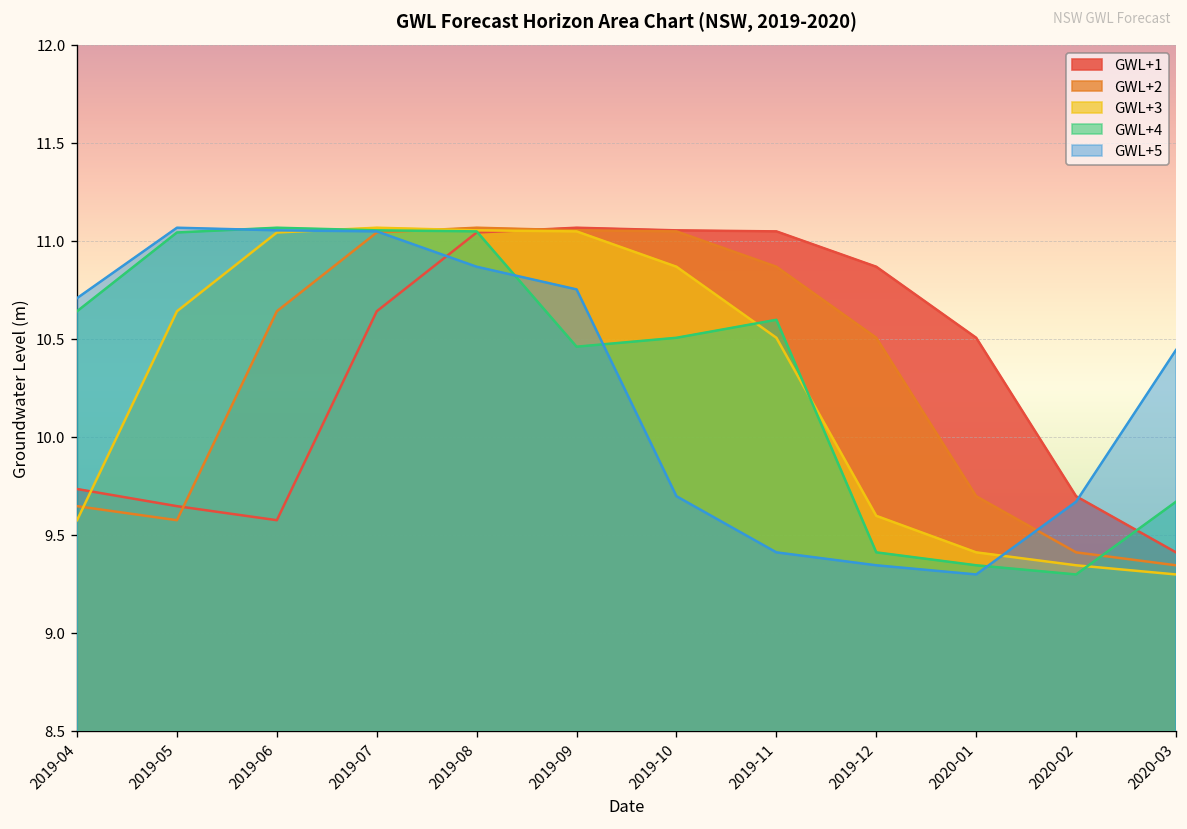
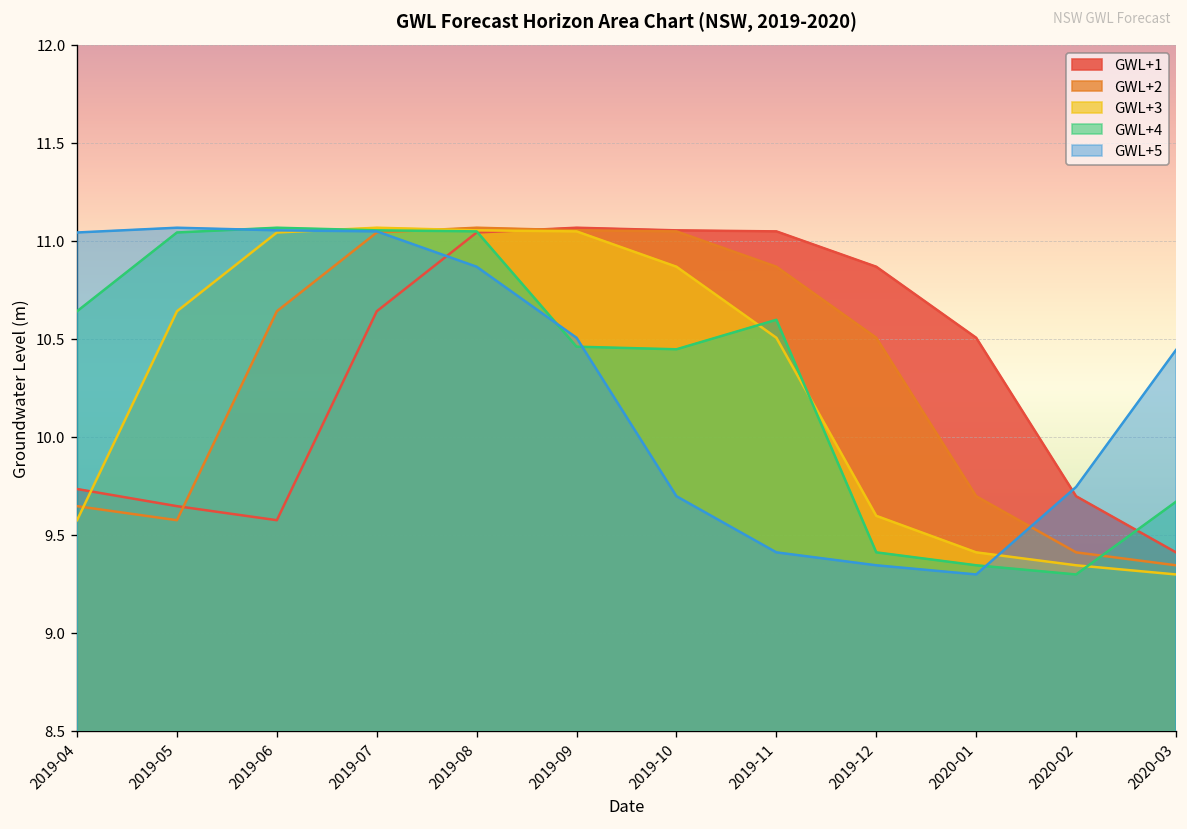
  {
    "GWL+3": {
      "2019-04": 9.58,
      "2019-05": 10.64,
      "2019-10": 10.87,
      "2019-11": 10.51,
      "2019-12": 9.60,
      "2020-01": 9.41,
      "2020-02": 9.35,
      "2020-03": 9.30
    },
    "GWL+4": {
      "2019-04": 10.64,
      "2019-05": 11.05,
      "2019-09": 10.46,
-     "2019-10": 10.51,
+     "2019-10": 10.45,
      "2019-11": 10.60,
      "2019-12": 9.41,
      "2020-01": 9.35,
      "2020-02": 9.30,
      "2020-03": 9.67
    },
    "GWL+5": {
-     "2019-04": 10.71,
+     "2019-04": 11.05,
      "2019-05": 11.07,
      "2019-08": 10.87,
-     "2019-09": 10.76,
+     "2019-09": 10.51,
      "2019-10": 9.70,
      "2019-11": 9.41,
      "2019-12": 9.35,
      "2020-01": 9.30,
-     "2020-02": 9.67,
+     "2020-02": 9.75,
      "2020-03": 10.45
    }
  }
